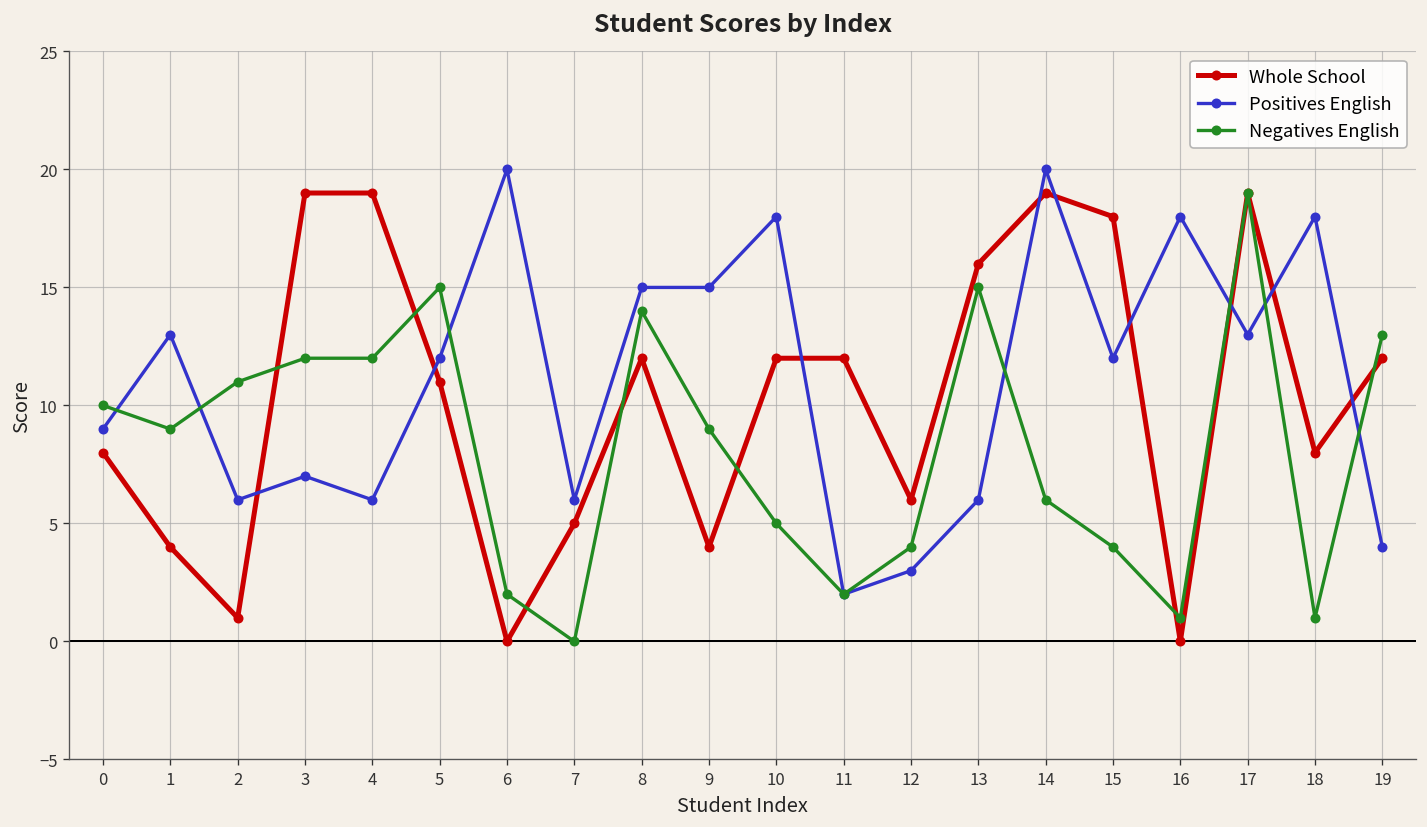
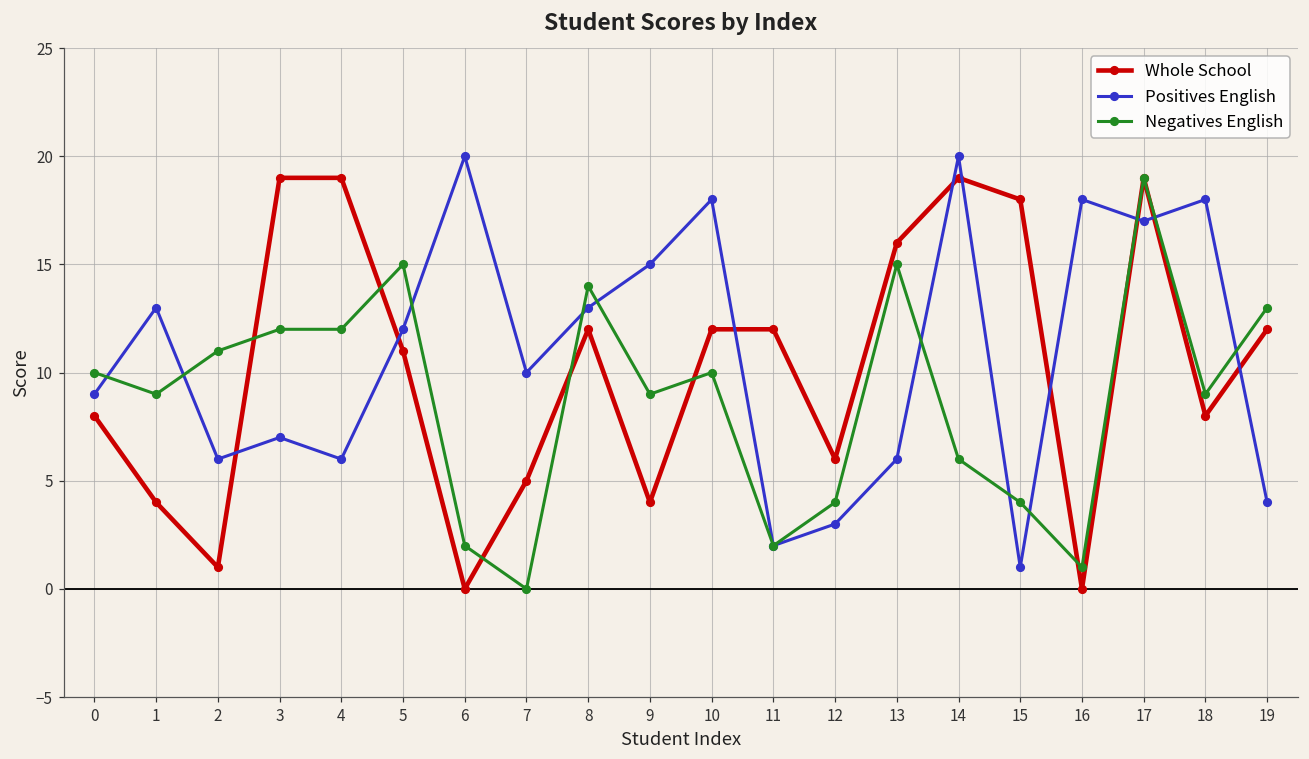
  {
    "Whole School": {
      "0": 8,
      "1": 4,
      "2": 1,
      "3": 19,
      "4": 19,
      "5": 11,
      "6": 0,
      "7": 5,
      "8": 12,
      "9": 4,
      "10": 12,
      "11": 12,
      "12": 6,
      "13": 16,
      "14": 19,
      "15": 18,
      "16": 0,
      "18": 8,
      "19": 12
    },
    "Positives English": {
      "0": 9,
      "1": 13,
      "2": 6,
      "3": 7,
      "4": 6,
      "5": 12,
      "6": 20,
-     "7": 6,
-     "8": 15,
+     "7": 10,
+     "8": 13,
      "9": 15,
      "10": 18,
      "12": 3,
      "13": 6,
      "14": 20,
-     "15": 12,
+     "15": 1,
      "16": 18,
-     "17": 13,
+     "17": 17,
      "18": 18,
      "19": 4
    },
    "Negatives English": {
      "0": 10,
      "1": 9,
      "2": 11,
      "3": 12,
      "4": 12,
      "5": 15,
      "6": 2,
      "7": 0,
      "8": 14,
      "9": 9,
-     "10": 5,
+     "10": 10,
      "12": 4,
      "13": 15,
      "14": 6,
      "15": 4,
      "16": 1,
-     "18": 1,
+     "18": 9,
      "19": 13
    }
  }
